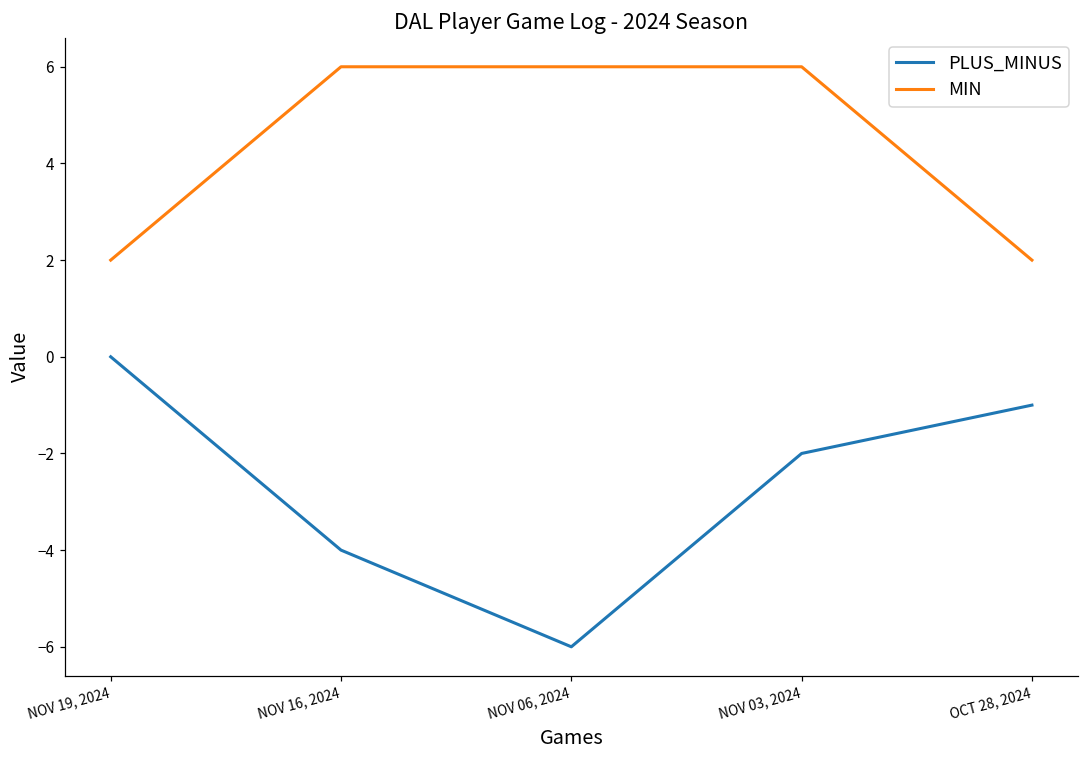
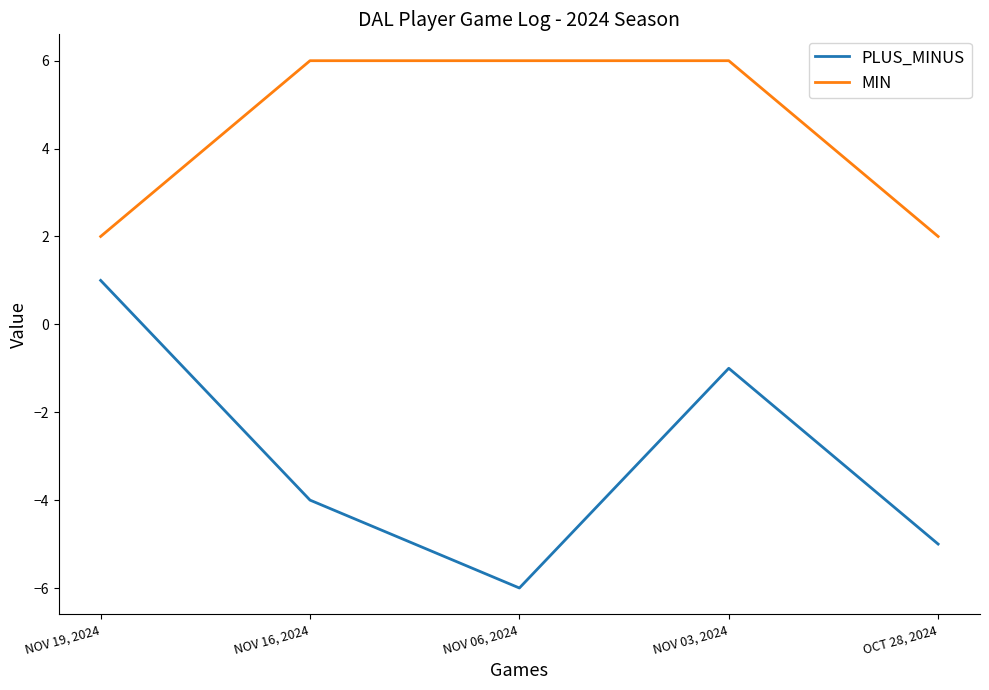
  {
    "PLUS_MINUS": {
-     "NOV 19, 2024": 0,
+     "NOV 19, 2024": 1,
      "NOV 16, 2024": -4,
      "NOV 06, 2024": -6,
-     "NOV 03, 2024": -2,
-     "OCT 28, 2024": -1
+     "NOV 03, 2024": -1,
+     "OCT 28, 2024": -5
    },
    "MIN": {
      "NOV 19, 2024": 2,
      "NOV 16, 2024": 6,
      "NOV 06, 2024": 6,
      "NOV 03, 2024": 6,
      "OCT 28, 2024": 2
    }
  }
